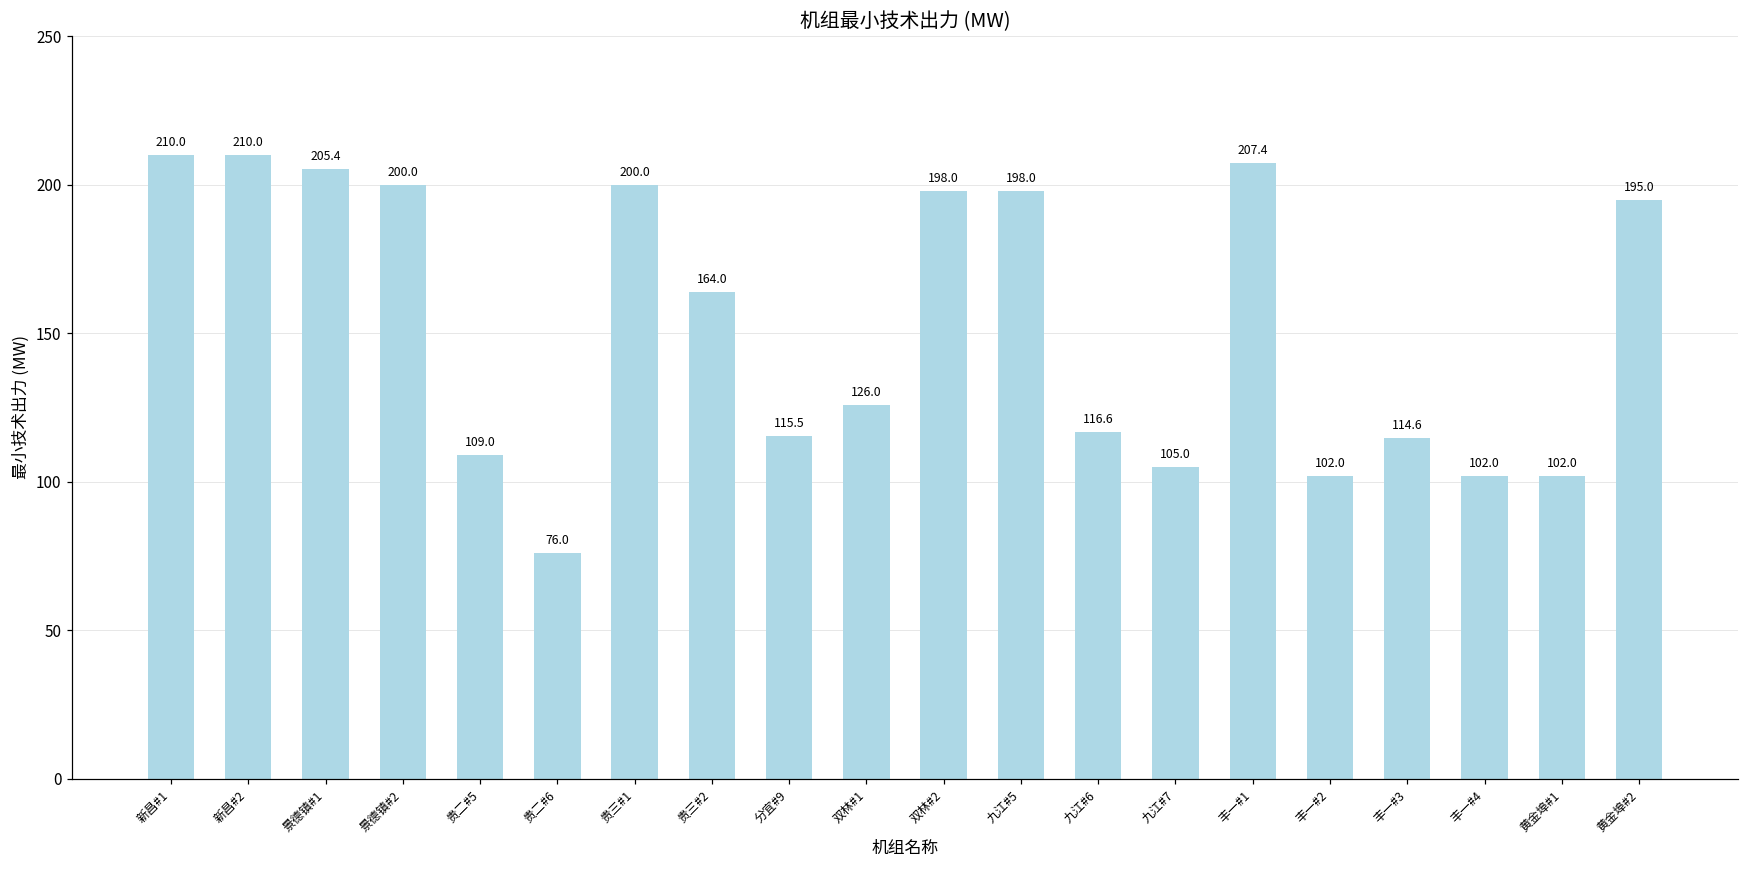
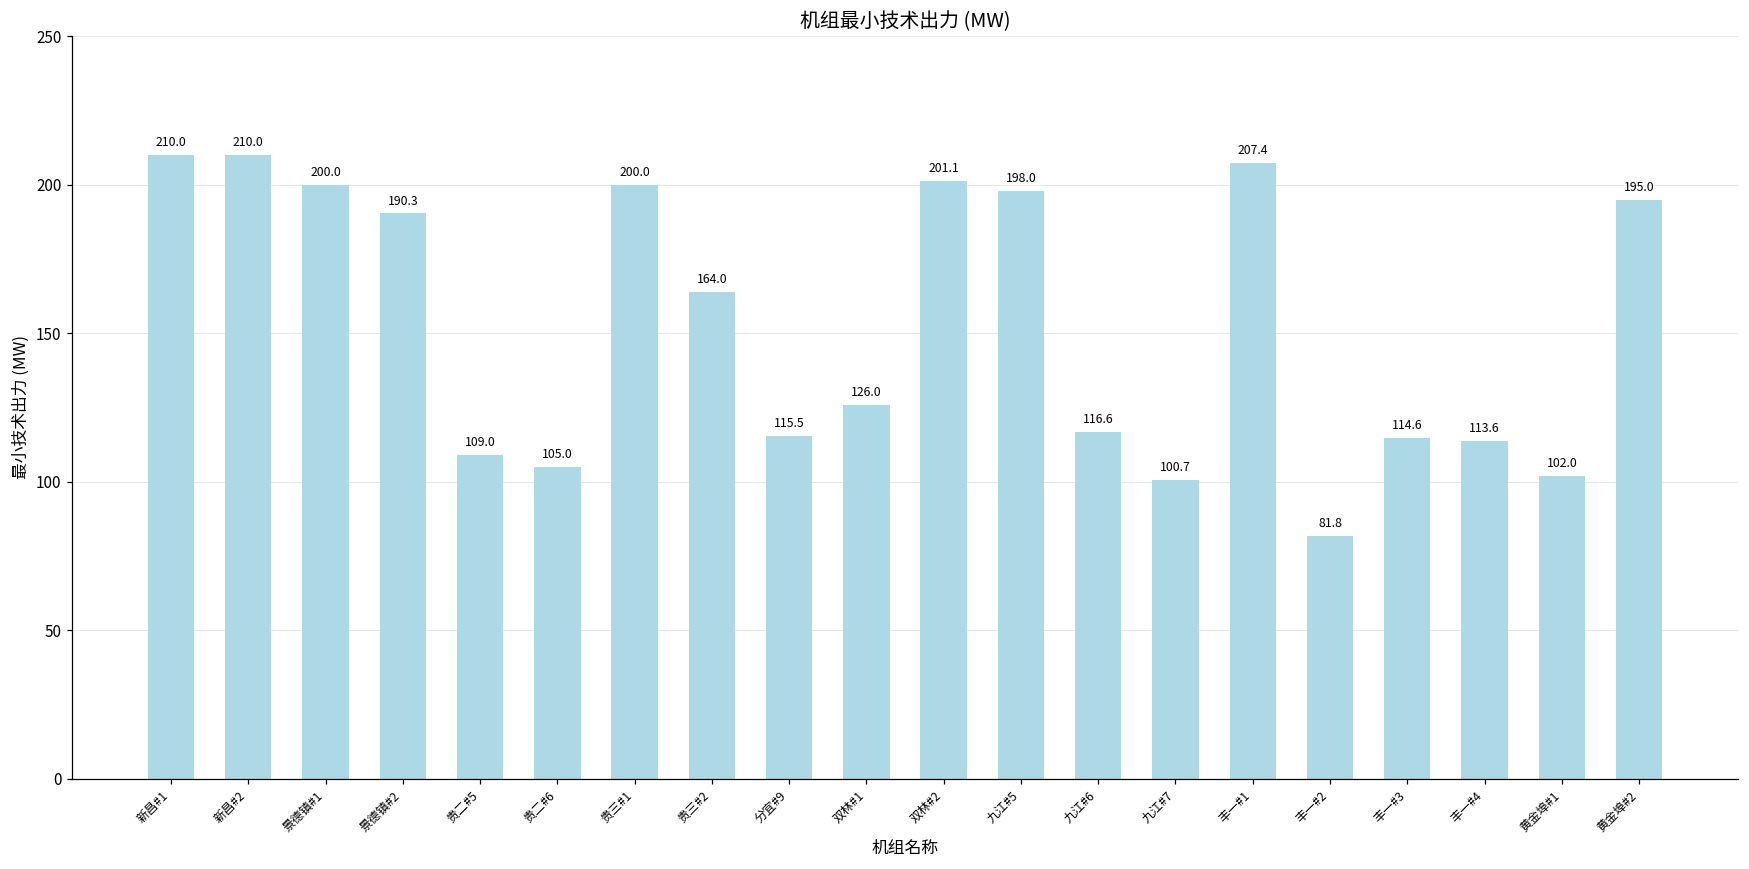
  {
    "新昌#1": 210.0,
    "新昌#2": 210.0,
-   "景德镇#1": 205.4,
-   "景德镇#2": 200.0,
+   "景德镇#1": 200.0,
+   "景德镇#2": 190.3,
    "贵二#5": 109.0,
-   "贵二#6": 76.0,
+   "贵二#6": 105.0,
    "贵三#1": 200.0,
    "贵三#2": 164.0,
    "分宜#9": 115.5,
    "双林#1": 126.0,
-   "双林#2": 198.0,
+   "双林#2": 201.1,
    "九江#5": 198.0,
    "九江#6": 116.6,
-   "九江#7": 105.0,
+   "九江#7": 100.7,
    "丰一#1": 207.4,
-   "丰一#2": 102.0,
+   "丰一#2": 81.8,
    "丰一#3": 114.6,
-   "丰一#4": 102.0,
+   "丰一#4": 113.6,
    "黄金埠#1": 102.0,
    "黄金埠#2": 195.0
  }
